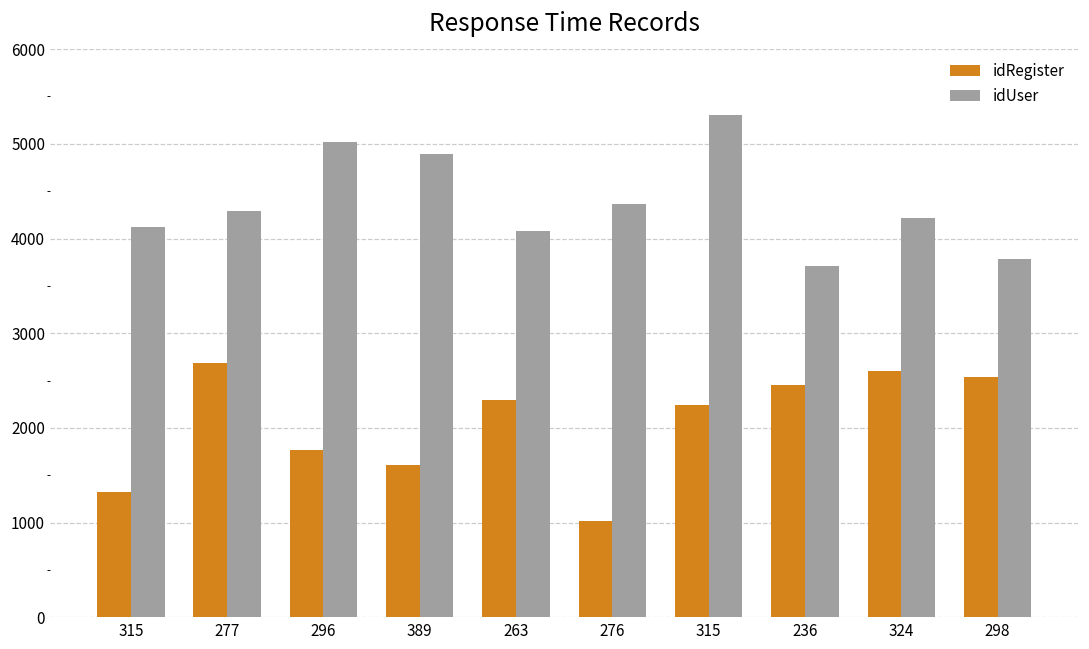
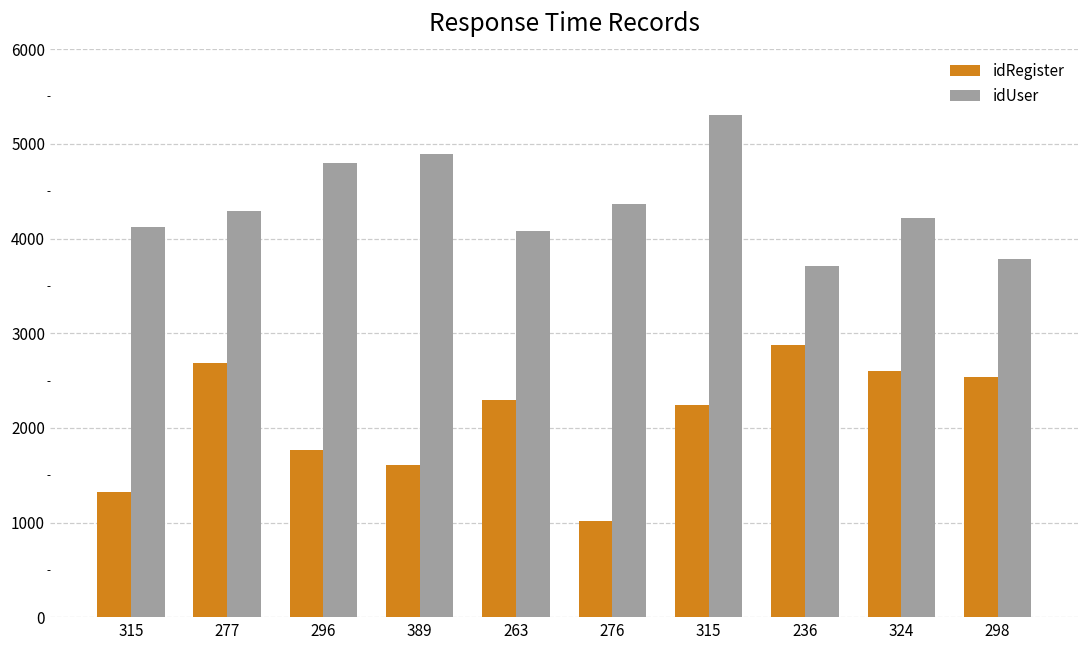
  {
    "idRegister": {
      "277": 2700,
      "296": 1800,
      "389": 1600,
      "263": 2300,
      "276": 1000,
-     "236": 2500,
+     "236": 2900,
      "324": 2600,
      "298": 2500
    },
    "idUser": {
      "277": 4300,
-     "296": 5000,
+     "296": 4800,
      "389": 4900,
      "263": 4100,
      "276": 4400,
      "236": 3700,
      "324": 4200,
      "298": 3800
    }
  }
